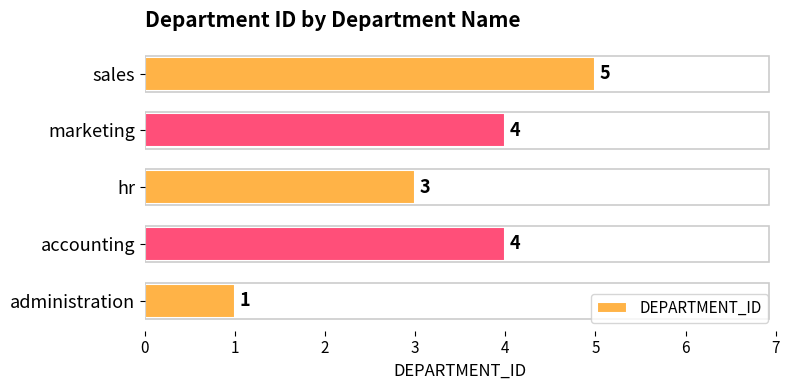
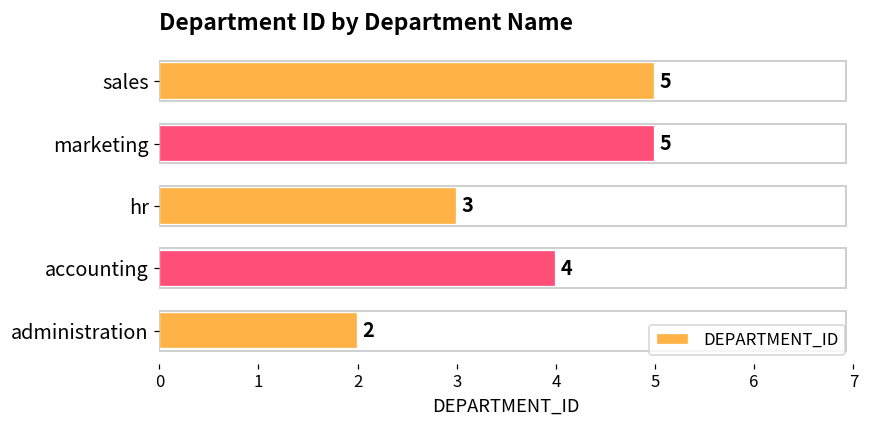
  {
    "sales": 5,
-   "marketing": 4,
+   "marketing": 5,
    "hr": 3,
    "accounting": 4,
-   "administration": 1
+   "administration": 2
  }
